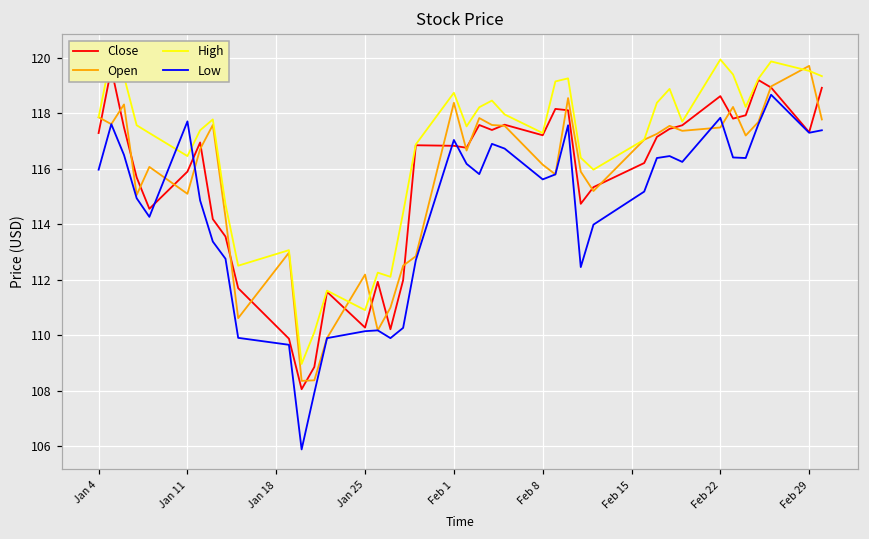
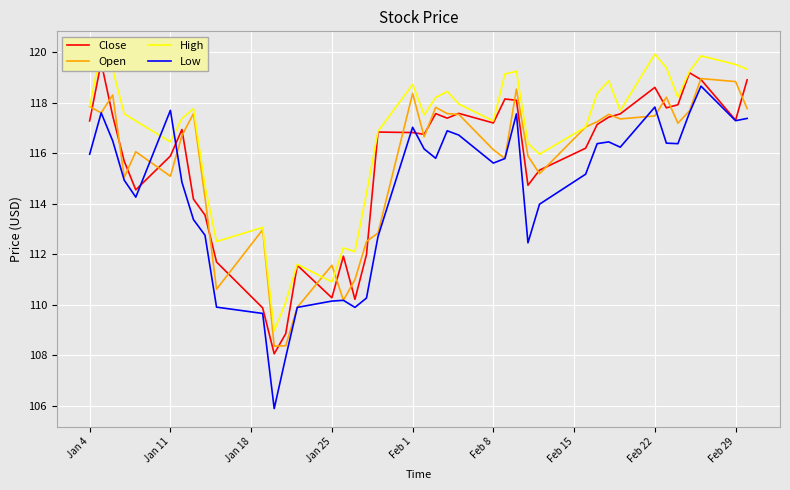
  {
    "Close": {
      "Jan 4": 117.3,
      "Jan 11": 115.9,
      "Jan 25": 110.3,
      "Feb 1": 116.8,
      "Feb 22": 118.6
    },
    "Open": {
      "Jan 11": 115.1,
-     "Jan 25": 112.2,
+     "Jan 25": 111.6,
      "Feb 1": 118.4,
      "Feb 8": 116.1,
      "Feb 22": 117.5,
-     "Feb 29": 119.7
+     "Feb 29": 118.8
    },
    "High": {
      "Jan 11": 116.5,
      "Jan 25": 110.9,
      "Feb 1": 118.7,
      "Feb 22": 119.9,
      "Feb 29": 119.5
    },
    "Low": {
      "Jan 4": 116.0,
      "Jan 11": 117.7,
      "Jan 25": 110.1,
      "Feb 1": 117.0,
      "Feb 8": 115.6,
      "Feb 22": 117.8
    }
  }
